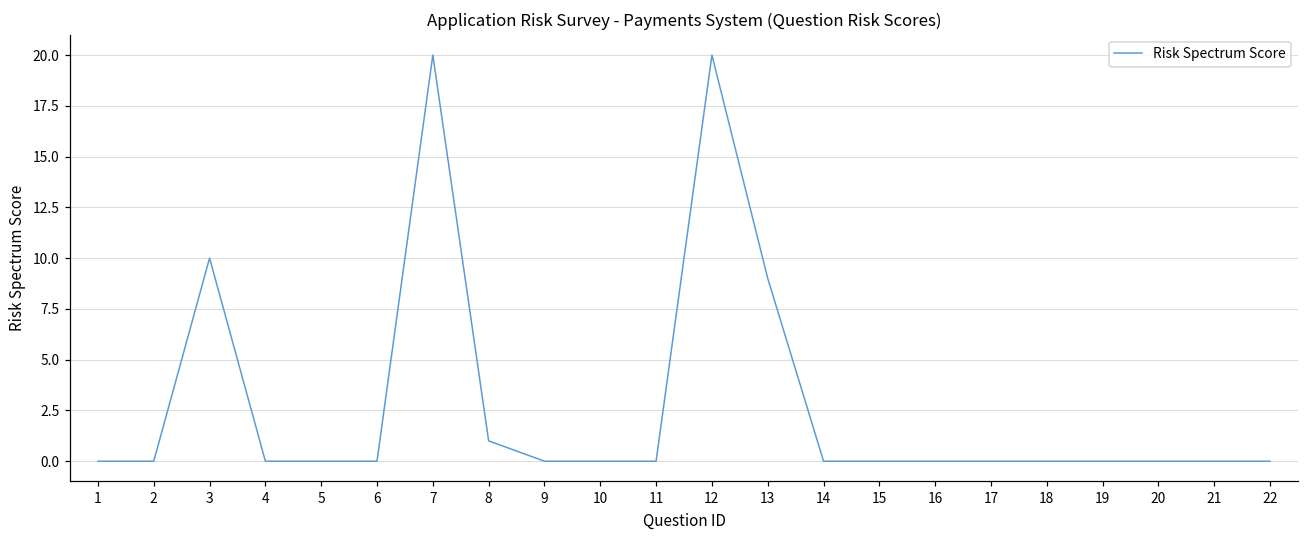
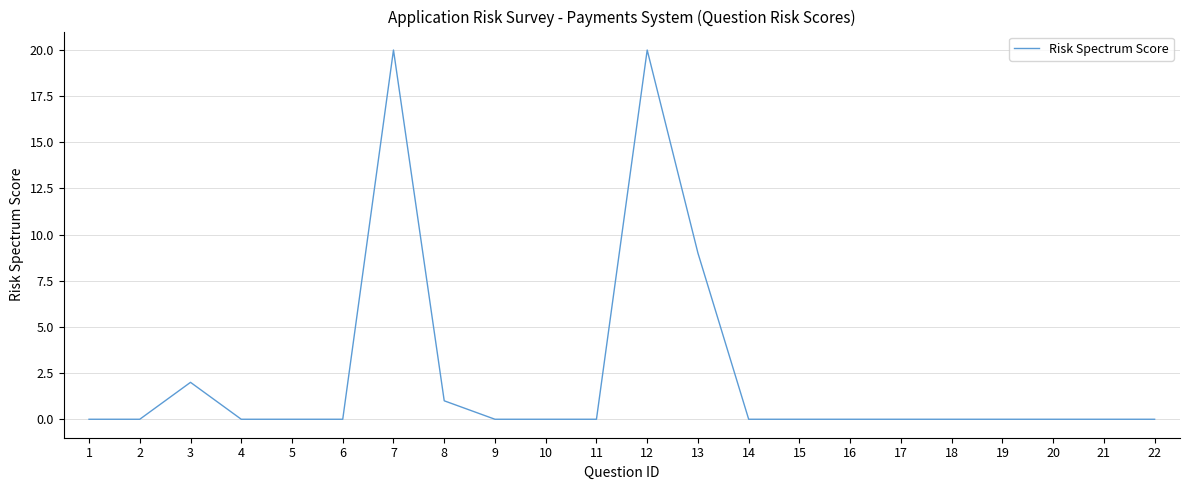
  {
    "1": 0,
    "2": 0,
-   "3": 10,
+   "3": 2,
    "4": 0,
    "5": 0,
    "6": 0,
    "7": 20,
    "8": 1,
    "9": 0,
    "10": 0,
    "11": 0,
    "12": 20,
    "13": 9,
    "14": 0,
    "15": 0,
    "16": 0,
    "17": 0,
    "18": 0,
    "19": 0,
    "20": 0,
    "21": 0,
    "22": 0
  }
